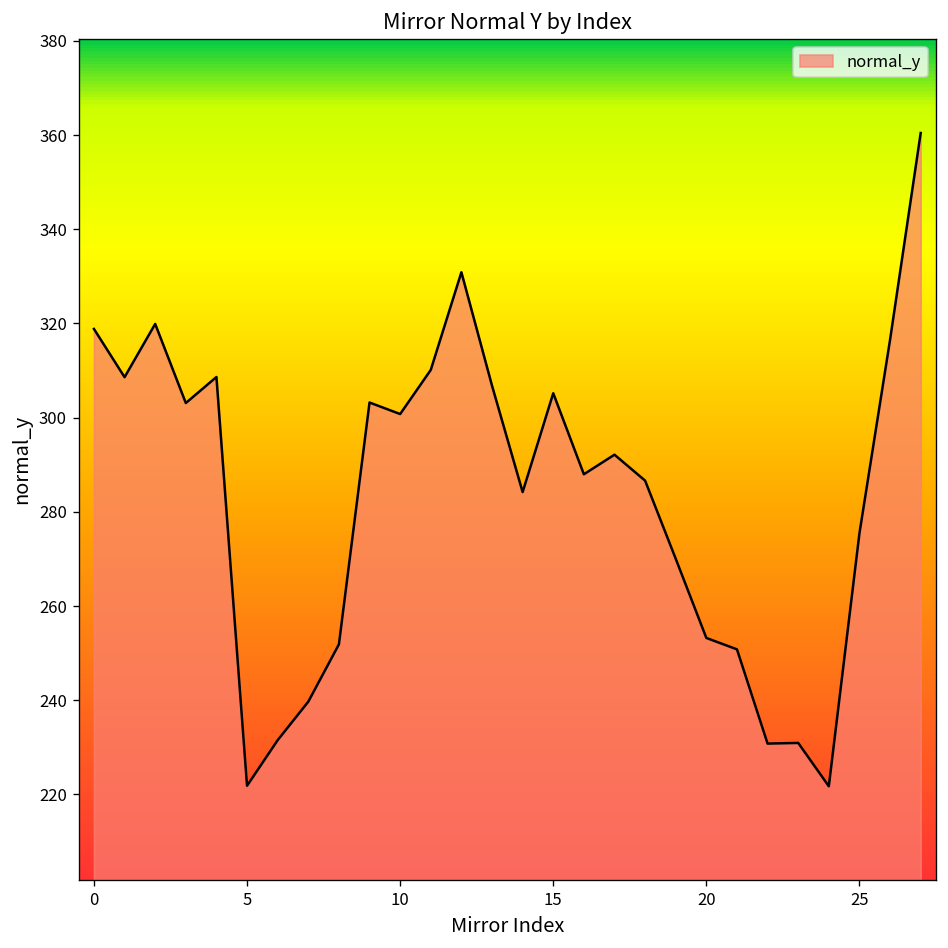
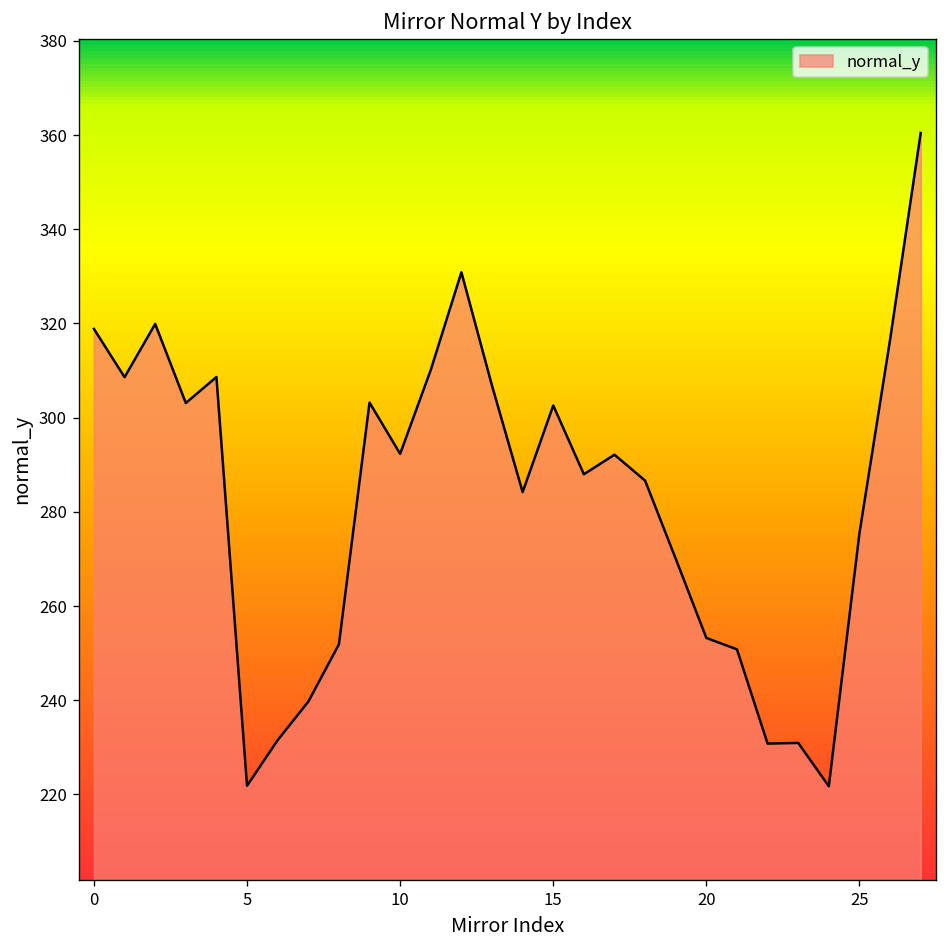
  {
    "0": 319,
    "5": 222,
-   "10": 301,
-   "15": 305,
+   "10": 292,
+   "15": 303,
    "20": 253,
    "25": 275
  }
